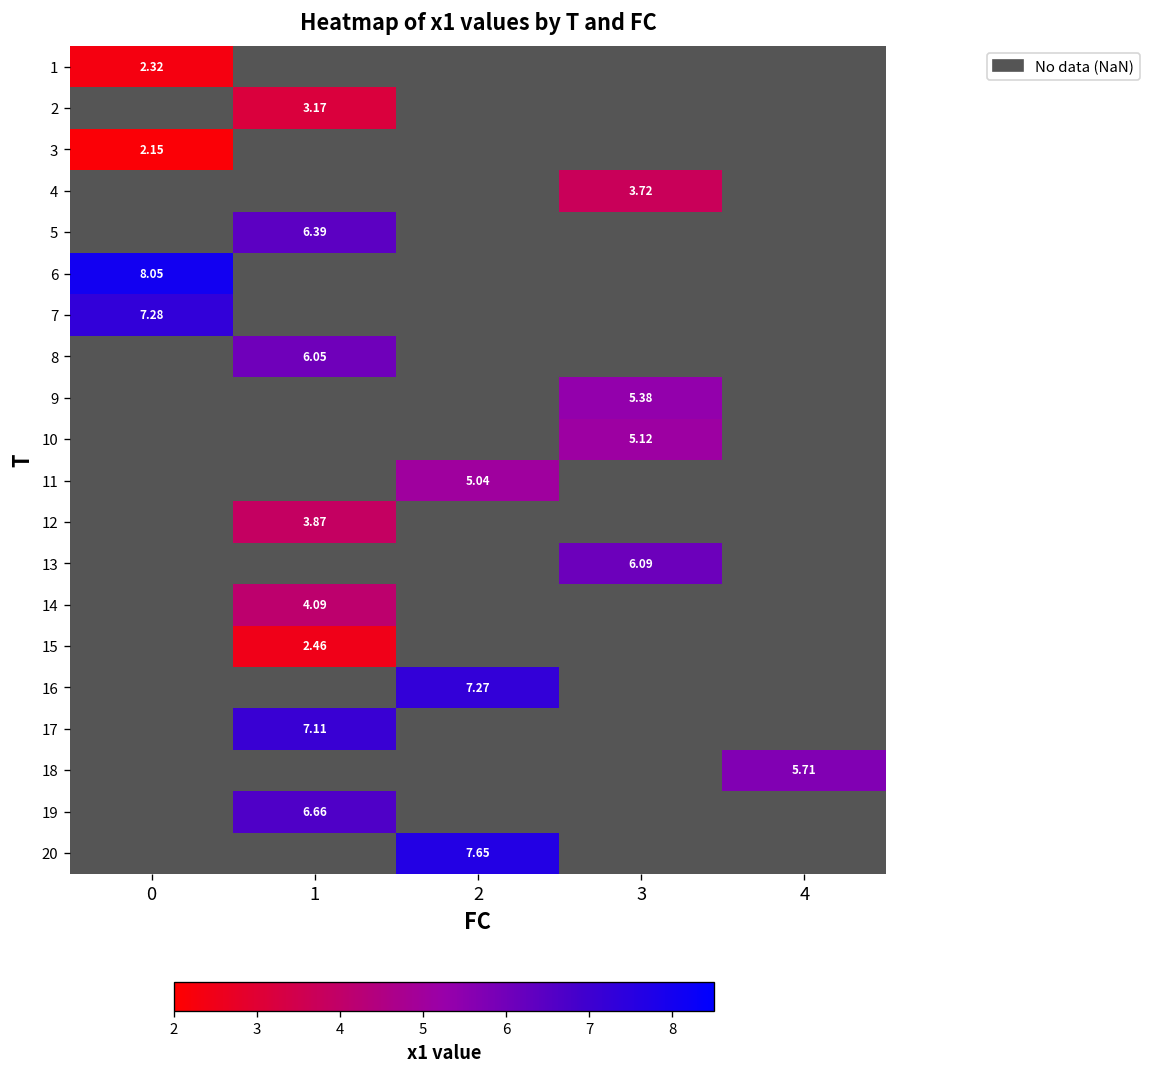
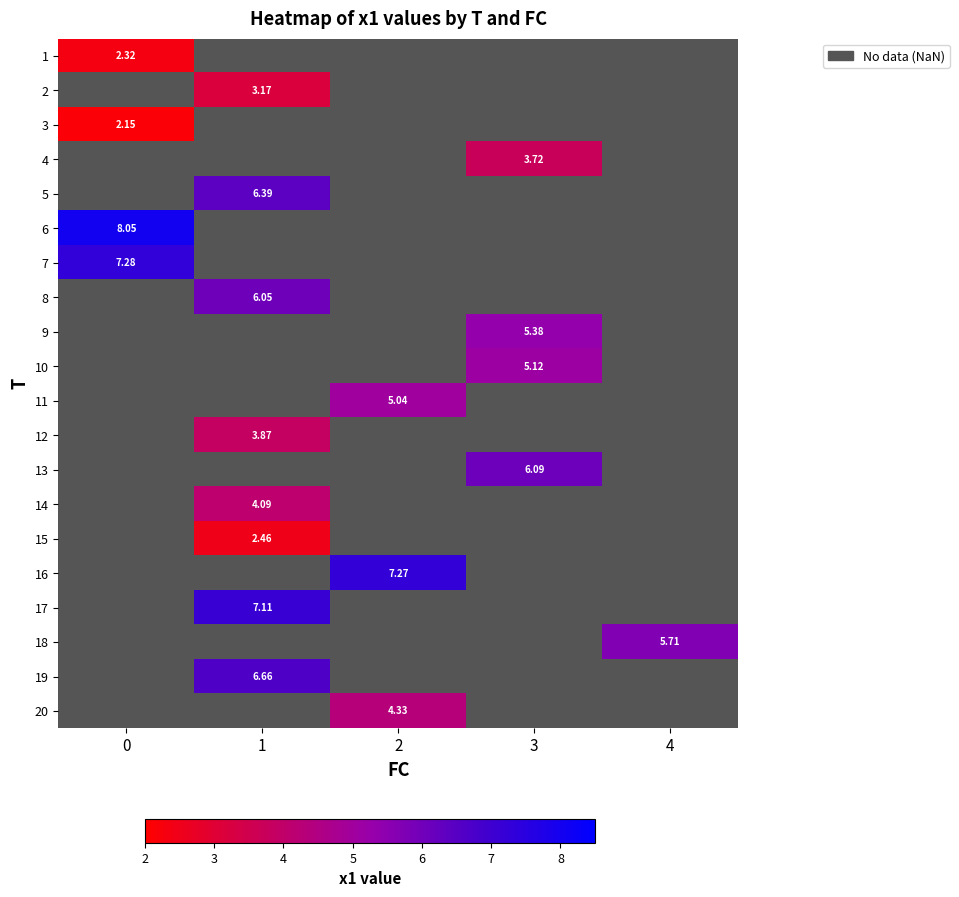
  {
    "1": {
      "0": 2.32
    },
    "2": {
      "1": 3.17
    },
    "3": {
      "0": 2.15
    },
    "4": {
      "3": 3.72
    },
    "5": {
      "1": 6.39
    },
    "6": {
      "0": 8.05
    },
    "7": {
      "0": 7.28
    },
    "8": {
      "1": 6.05
    },
    "9": {
      "3": 5.38
    },
    "10": {
      "3": 5.12
    },
    "11": {
      "2": 5.04
    },
    "12": {
      "1": 3.87
    },
    "13": {
      "3": 6.09
    },
    "14": {
      "1": 4.09
    },
    "15": {
      "1": 2.46
    },
    "16": {
      "2": 7.27
    },
    "17": {
      "1": 7.11
    },
    "18": {
      "4": 5.71
    },
    "19": {
      "1": 6.66
    },
    "20": {
-     "2": 7.65
+     "2": 4.33
    }
  }
